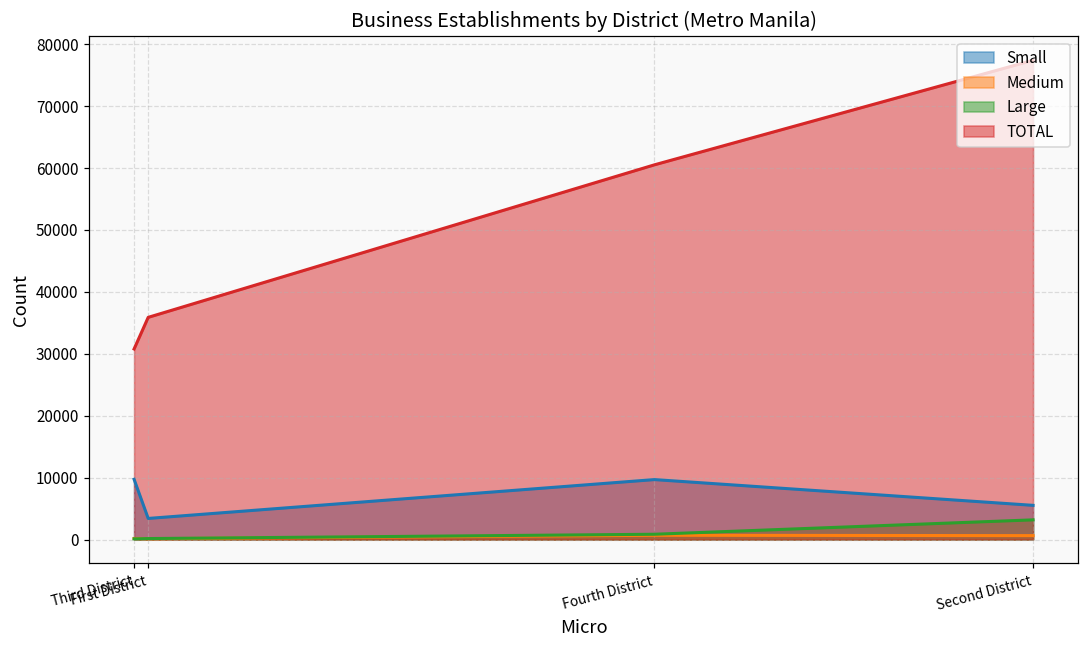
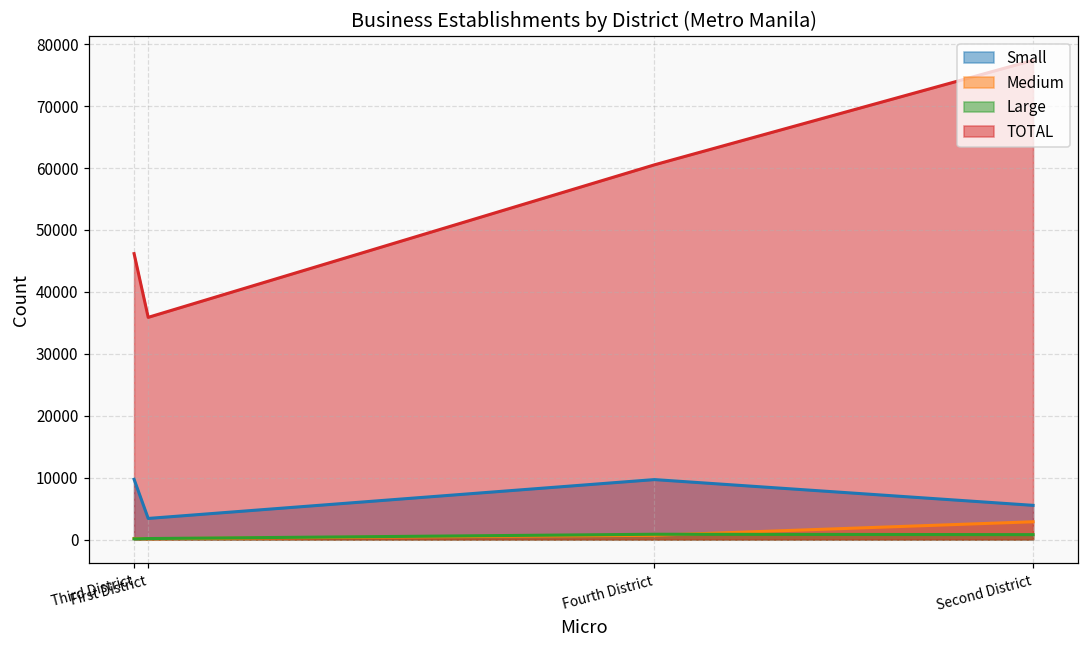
  {
    "Small": {
      "Third District": 10000,
      "First District": 3000,
      "Fourth District": 10000,
      "Second District": 6000
    },
    "Medium": {
-     "Second District": 1000
+     "Second District": 3000
    },
    "Large": {
-     "Second District": 3000
+     "Second District": 1000
    },
    "TOTAL": {
-     "Third District": 31000,
+     "Third District": 46000,
      "First District": 36000,
      "Fourth District": 61000
    }
  }
